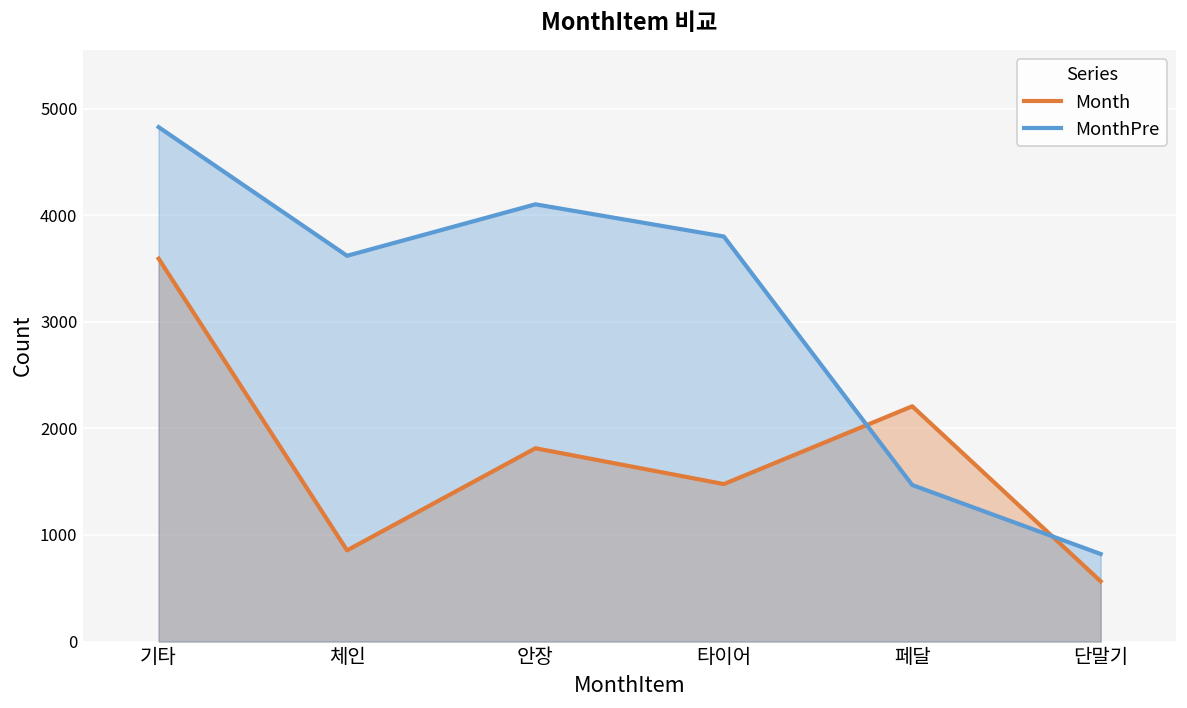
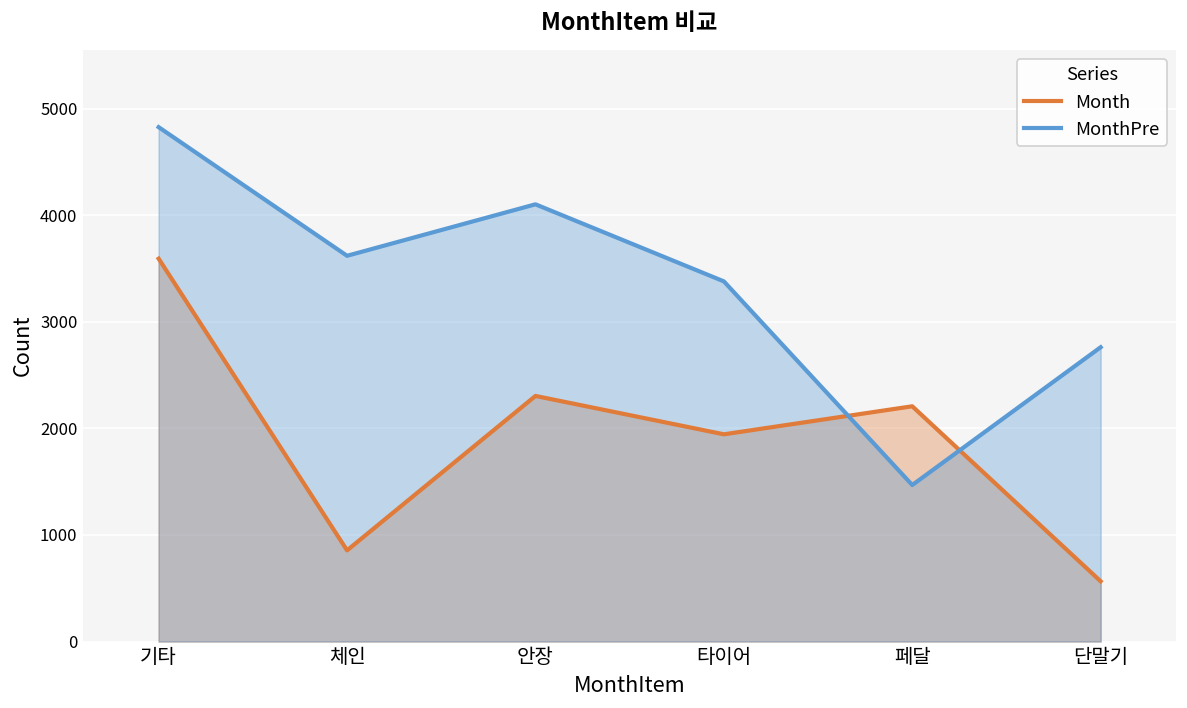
  {
    "Month": {
      "기타": 3600,
      "체인": 900,
-     "안장": 1800,
-     "타이어": 1500,
+     "안장": 2300,
+     "타이어": 1900,
      "페달": 2200,
      "단말기": 600
    },
    "MonthPre": {
      "기타": 4800,
      "체인": 3600,
      "안장": 4100,
-     "타이어": 3800,
+     "타이어": 3400,
      "페달": 1500,
-     "단말기": 800
+     "단말기": 2800
    }
  }
